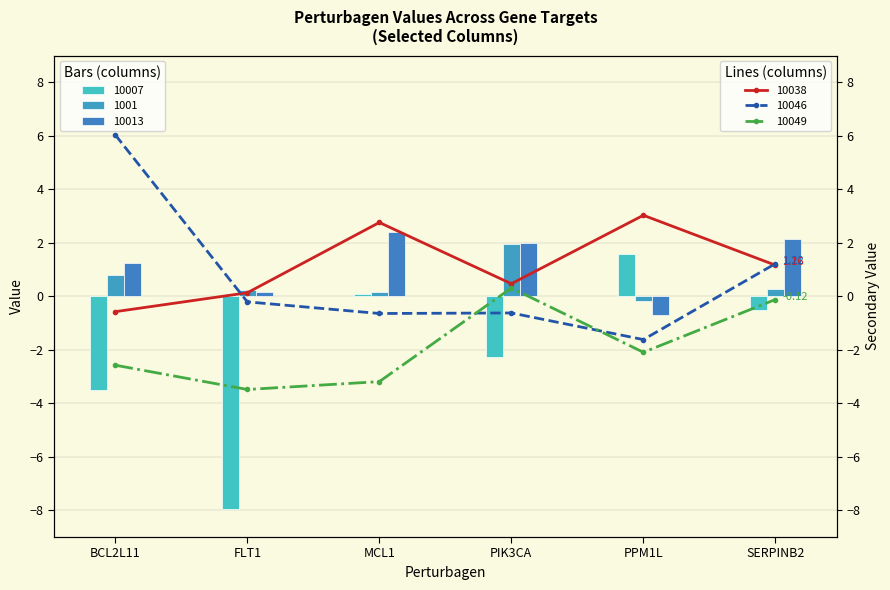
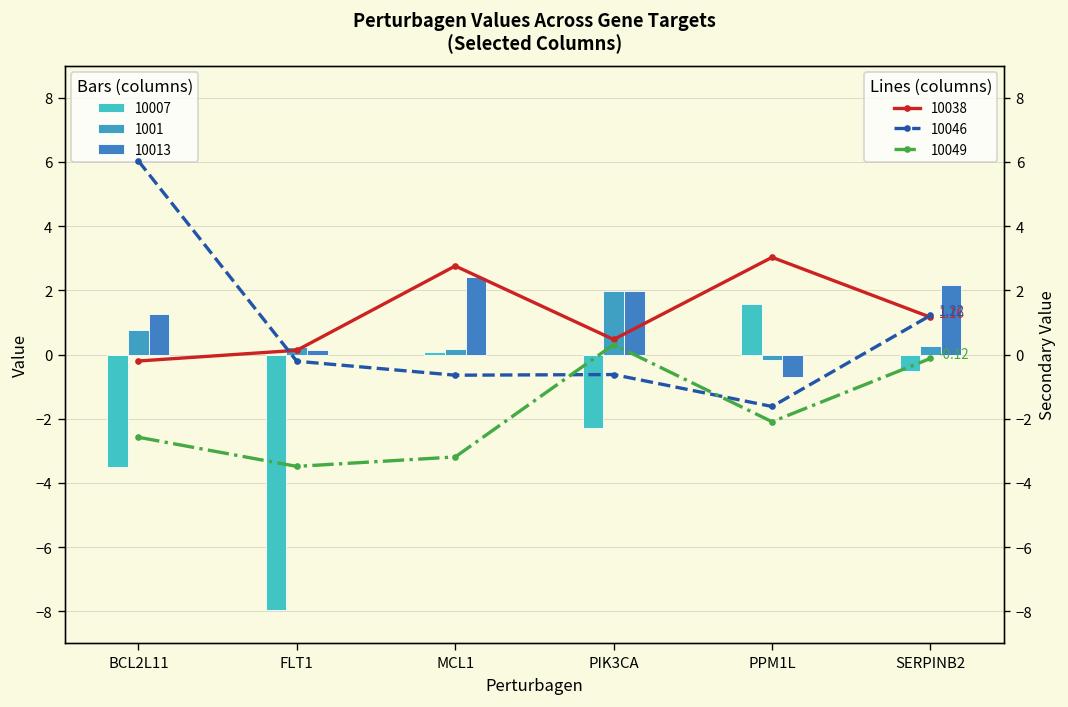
  {
    "10038": {
-     "BCL2L11": -0.6,
+     "BCL2L11": -0.2,
      "FLT1": 0.1,
      "MCL1": 2.8,
      "PIK3CA": 0.5,
      "PPM1L": 3.0
    },
    "10049": {
      "SERPINB2": -0.12
    }
  }
